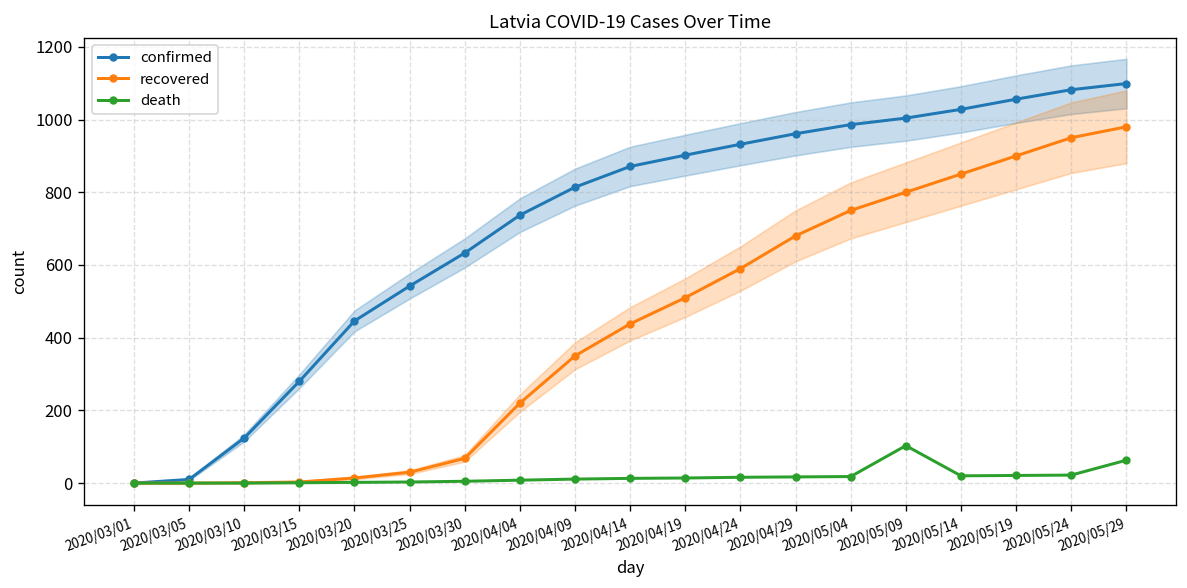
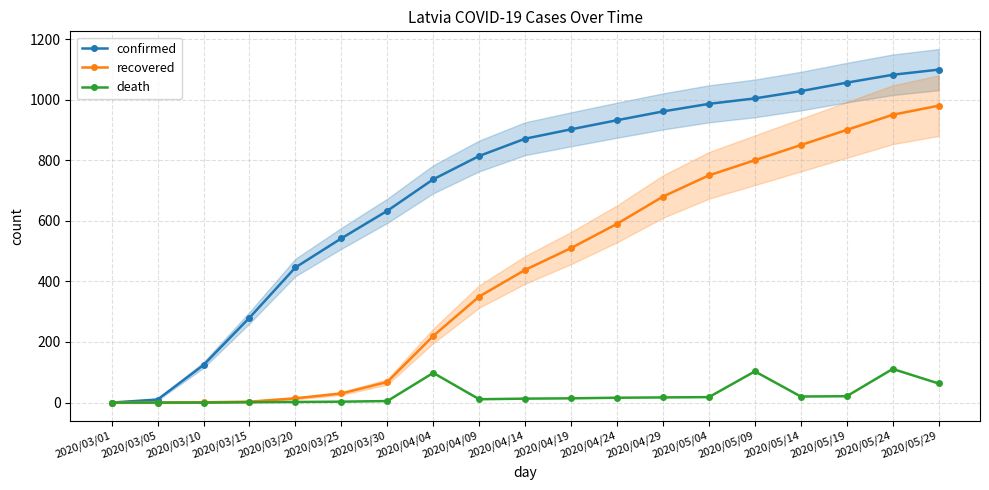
  {
    "death": {
      "2020/03/20": 0,
      "2020/03/25": 0,
      "2020/03/30": 10,
-     "2020/04/04": 10,
+     "2020/04/04": 100,
      "2020/04/09": 10,
      "2020/04/14": 10,
      "2020/04/19": 10,
      "2020/04/24": 20,
      "2020/04/29": 20,
      "2020/05/04": 20,
      "2020/05/09": 100,
      "2020/05/14": 20,
      "2020/05/19": 20,
-     "2020/05/24": 20,
+     "2020/05/24": 110,
      "2020/05/29": 60
    }
  }
